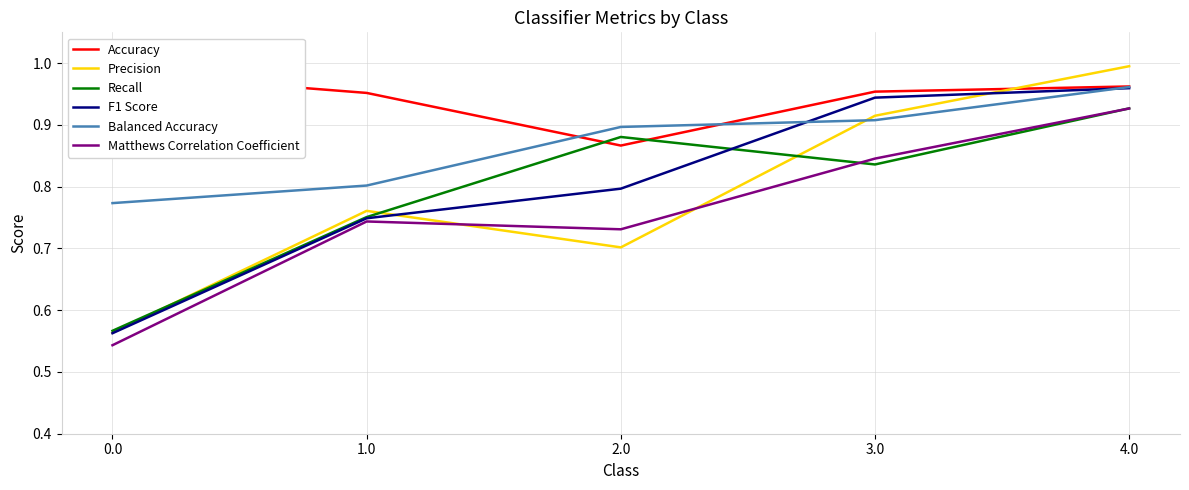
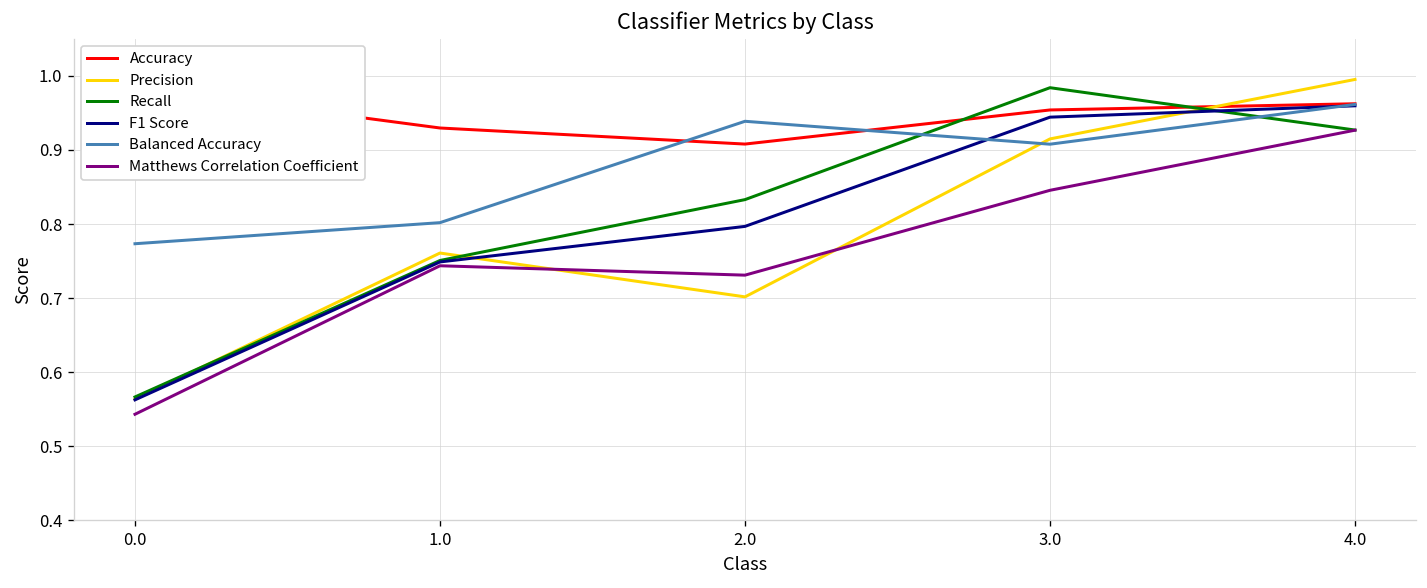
  {
    "Accuracy": {
-     "1.0": 0.95,
-     "2.0": 0.87,
+     "1.0": 0.93,
+     "2.0": 0.91,
      "3.0": 0.95
    },
    "Precision": {
      "1.0": 0.76,
      "2.0": 0.70,
      "3.0": 0.91,
      "4.0": 1.00
    },
    "Recall": {
-     "2.0": 0.88,
-     "3.0": 0.84
+     "2.0": 0.83,
+     "3.0": 0.98
    },
    "F1 Score": {
      "2.0": 0.80,
      "3.0": 0.94
    },
    "Balanced Accuracy": {
      "0.0": 0.77,
      "1.0": 0.80,
-     "2.0": 0.90,
+     "2.0": 0.94,
      "3.0": 0.91
    },
    "Matthews Correlation Coefficient": {
      "0.0": 0.54,
      "1.0": 0.74,
      "2.0": 0.73,
      "3.0": 0.85
    }
  }
